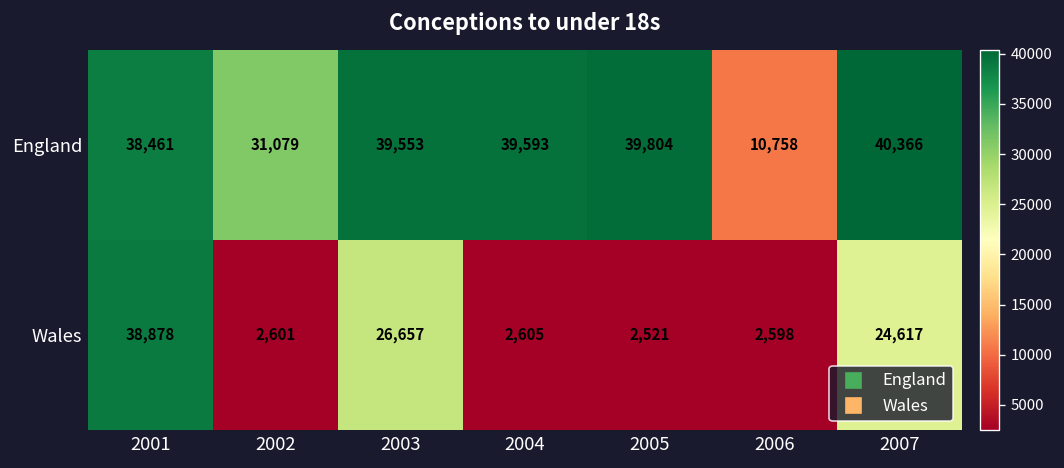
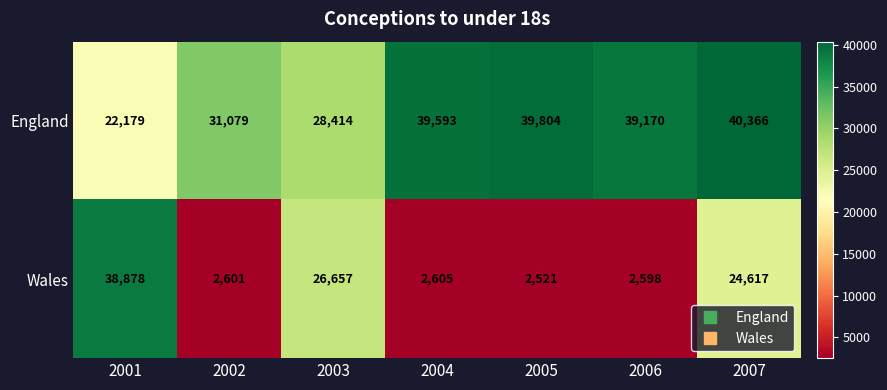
  {
    "England": {
-     "2001": "38,461",
+     "2001": "22,179",
      "2002": "31,079",
-     "2003": "39,553",
+     "2003": "28,414",
      "2004": "39,593",
      "2005": "39,804",
-     "2006": "10,758",
+     "2006": "39,170",
      "2007": "40,366"
    },
    "Wales": {
      "2001": "38,878",
      "2002": "2,601",
      "2003": "26,657",
      "2004": "2,605",
      "2005": "2,521",
      "2006": "2,598",
      "2007": "24,617"
    }
  }
